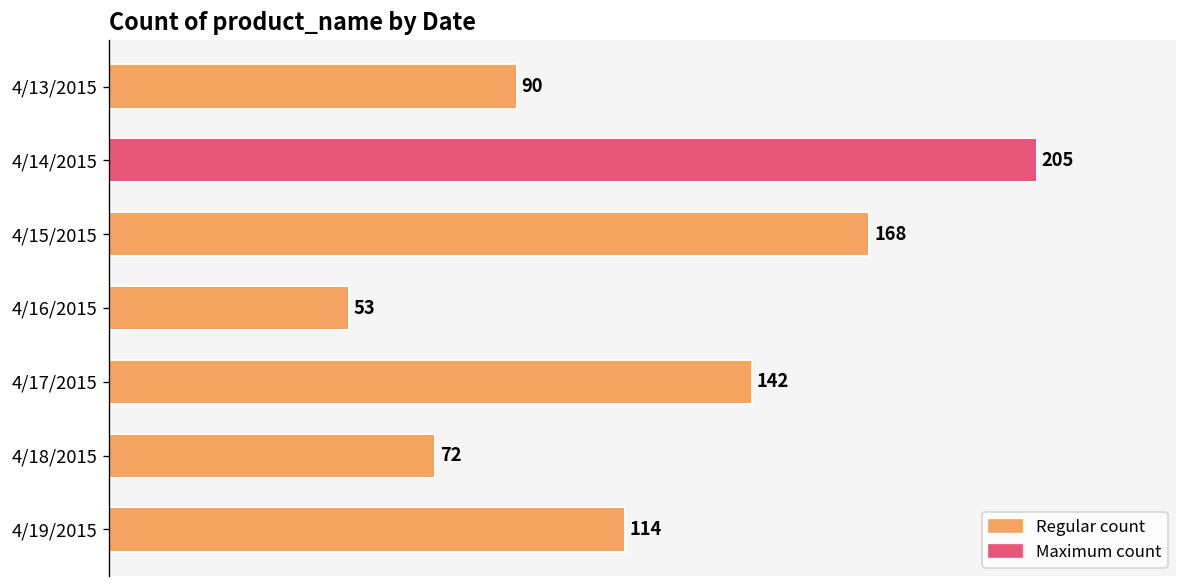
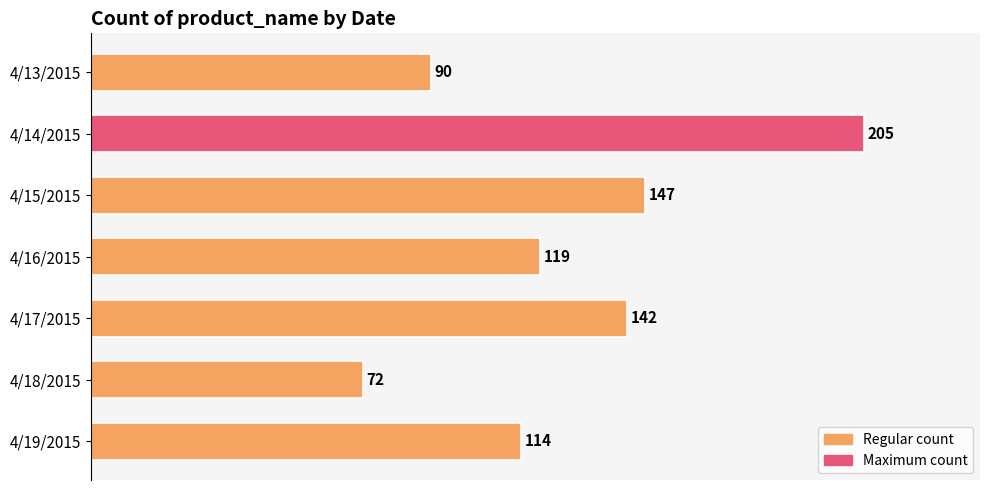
  {
    "4/13/2015": 90,
    "4/14/2015": 205,
-   "4/15/2015": 168,
-   "4/16/2015": 53,
+   "4/15/2015": 147,
+   "4/16/2015": 119,
    "4/17/2015": 142,
    "4/18/2015": 72,
    "4/19/2015": 114
  }
